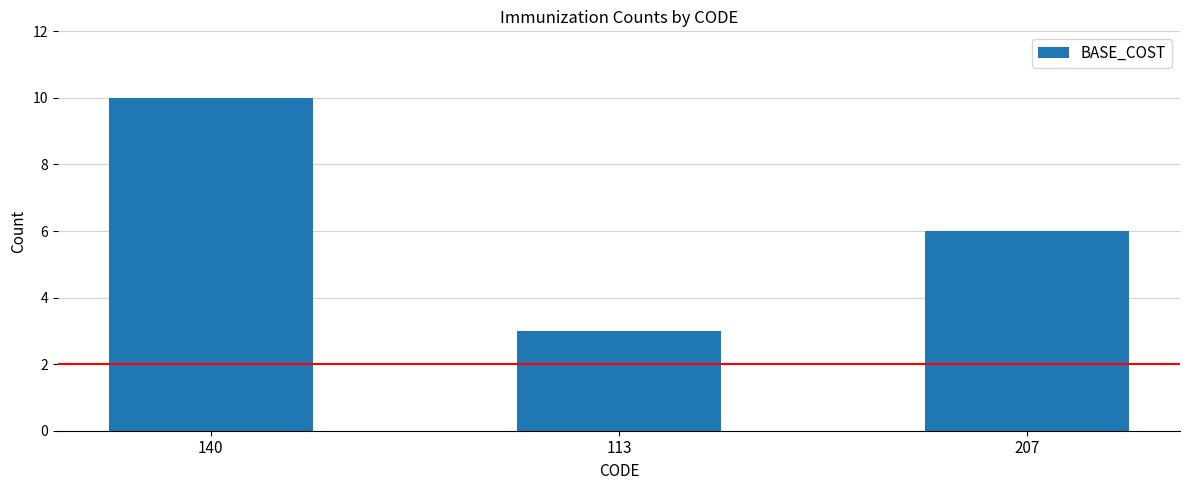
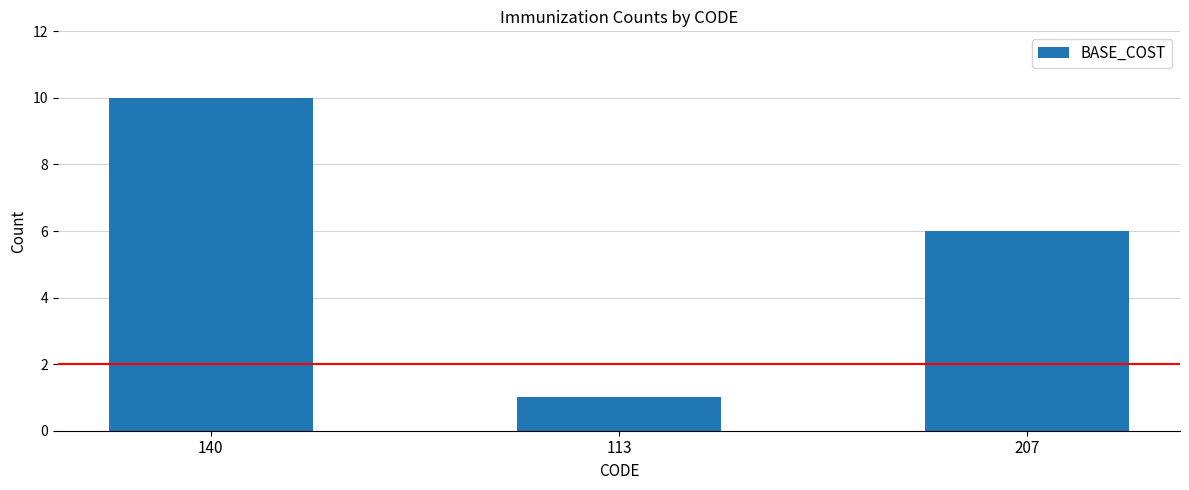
  {
    "140": 10,
-   "113": 3,
+   "113": 1,
    "207": 6
  }
